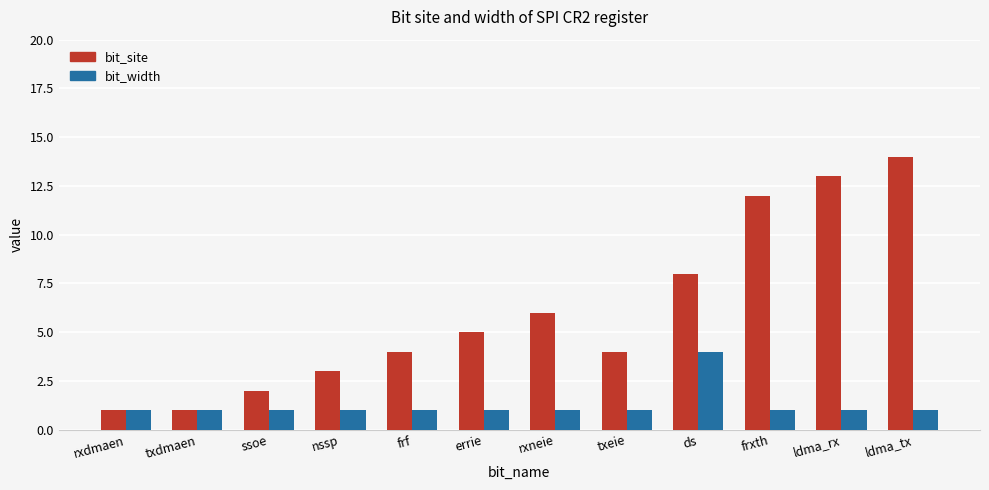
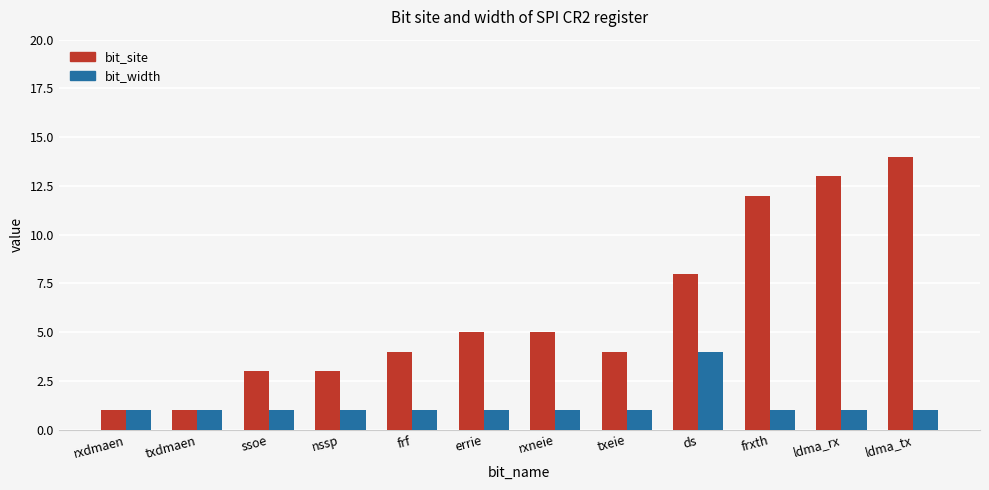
  {
    "bit_site": {
      "rxdmaen": 1,
      "txdmaen": 1,
-     "ssoe": 2,
+     "ssoe": 3,
      "nssp": 3,
      "frf": 4,
      "errie": 5,
-     "rxneie": 6,
+     "rxneie": 5,
      "txeie": 4,
      "ds": 8,
      "frxth": 12,
      "ldma_rx": 13,
      "ldma_tx": 14
    },
    "bit_width": {
      "rxdmaen": 1,
      "txdmaen": 1,
      "ssoe": 1,
      "nssp": 1,
      "frf": 1,
      "errie": 1,
      "rxneie": 1,
      "txeie": 1,
      "ds": 4,
      "frxth": 1,
      "ldma_rx": 1,
      "ldma_tx": 1
    }
  }
